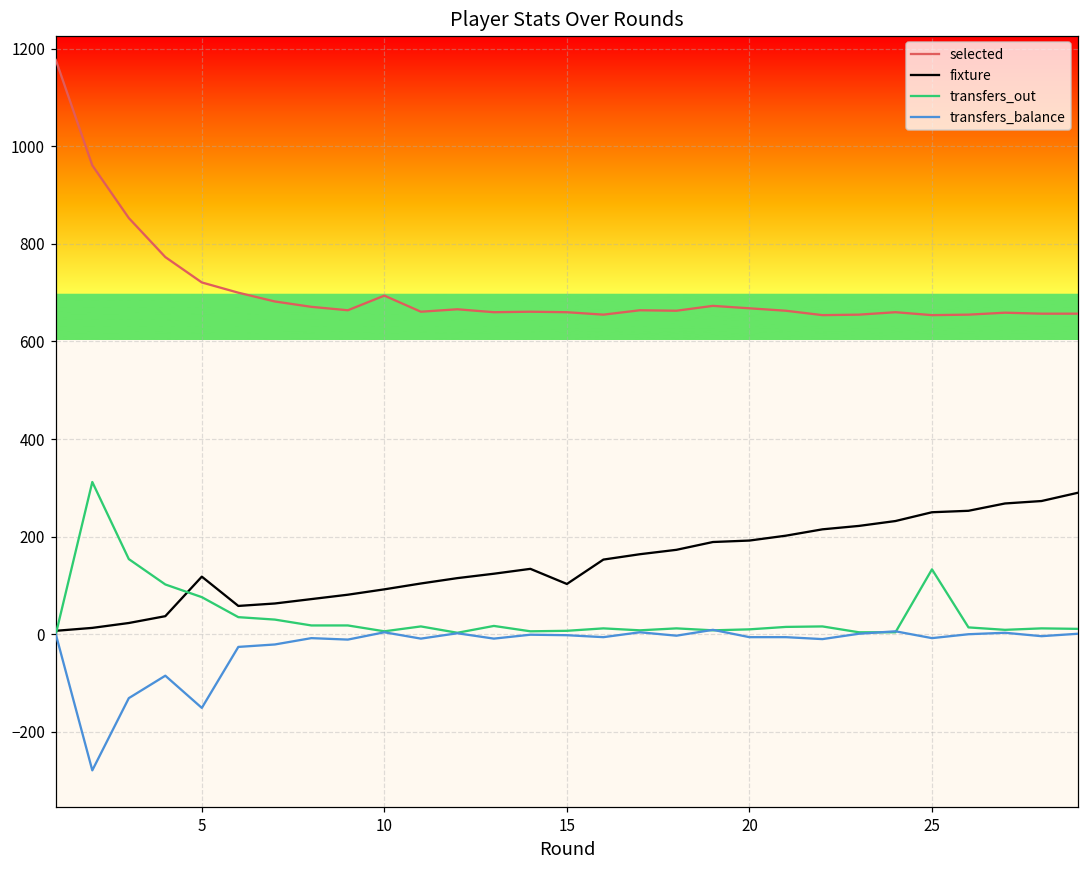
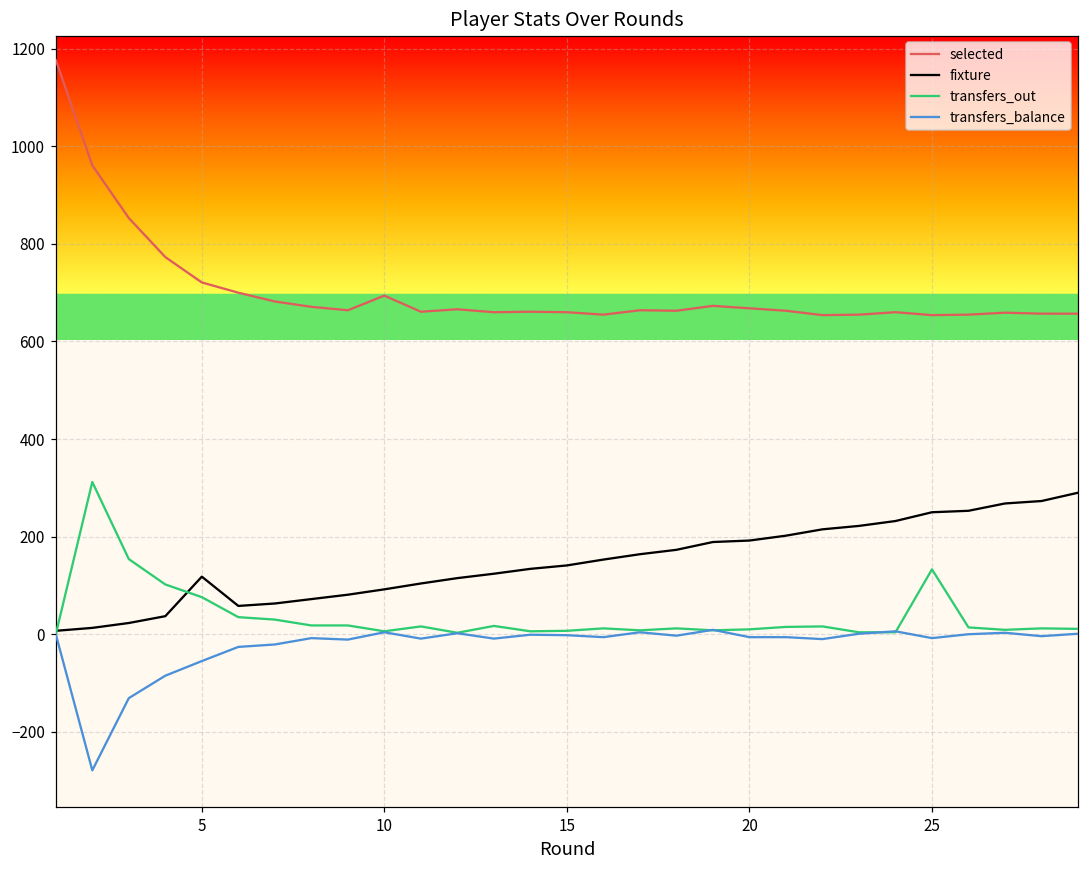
  {
    "selected": {
      "5": 720,
      "10": 690,
      "15": 660,
      "20": 670,
      "25": 650
    },
    "fixture": {
      "5": 120,
      "10": 90,
-     "15": 100,
+     "15": 140,
      "20": 190,
      "25": 250
    },
    "transfers_out": {
      "5": 80,
      "15": 10,
      "20": 10,
      "25": 130
    },
    "transfers_balance": {
-     "5": -150,
+     "5": -60,
      "15": 0,
      "20": -10,
      "25": -10
    }
  }
